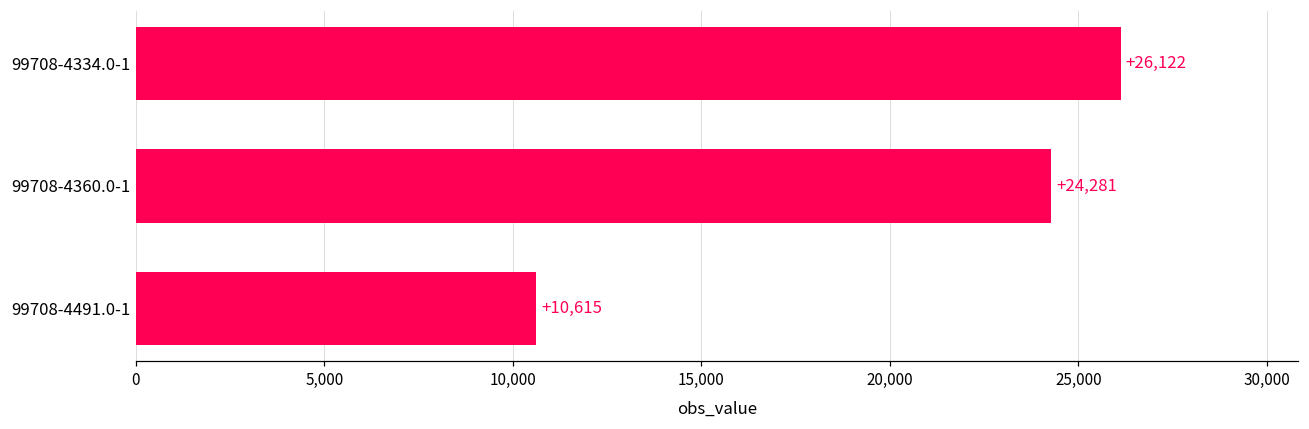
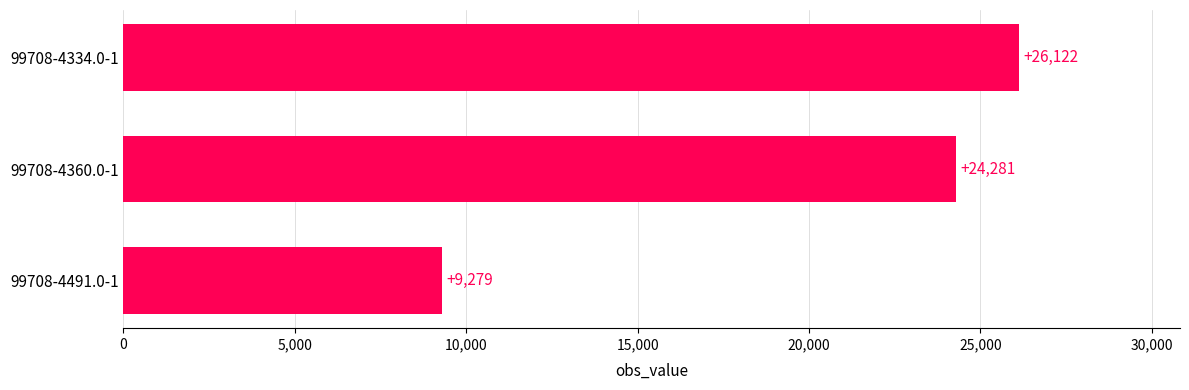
  {
    "99708-4334.0-1": "+26,122",
    "99708-4360.0-1": "+24,281",
-   "99708-4491.0-1": "+10,615"
+   "99708-4491.0-1": "+9,279"
  }
